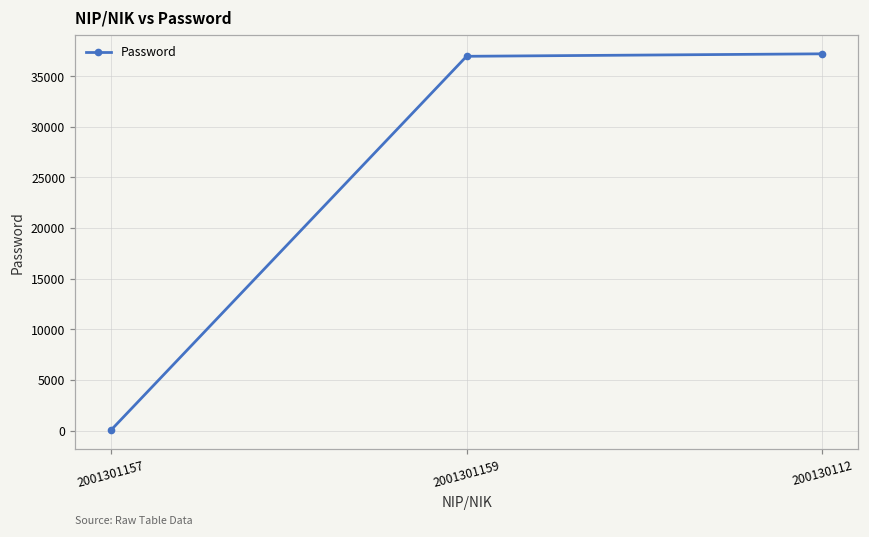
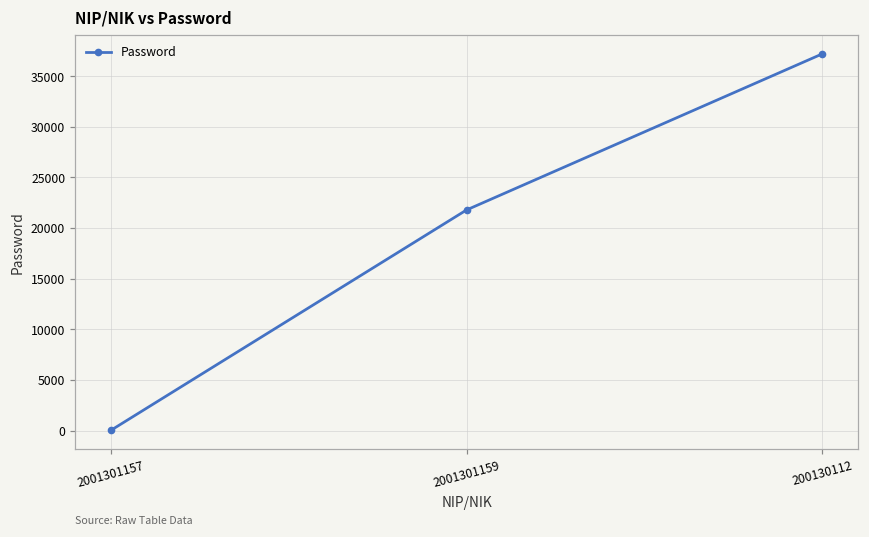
  {
    "2001301157": 0,
-   "2001301159": 37000,
+   "2001301159": 22000,
    "200130112": 37000
  }
